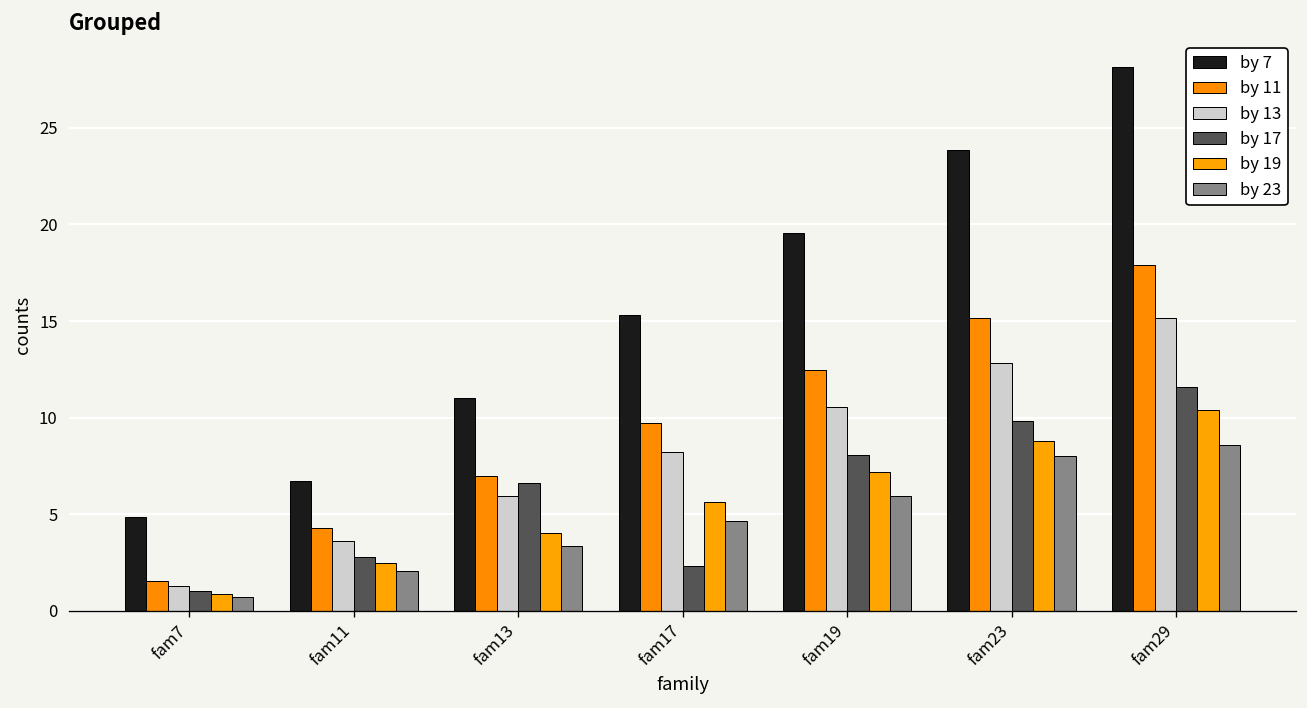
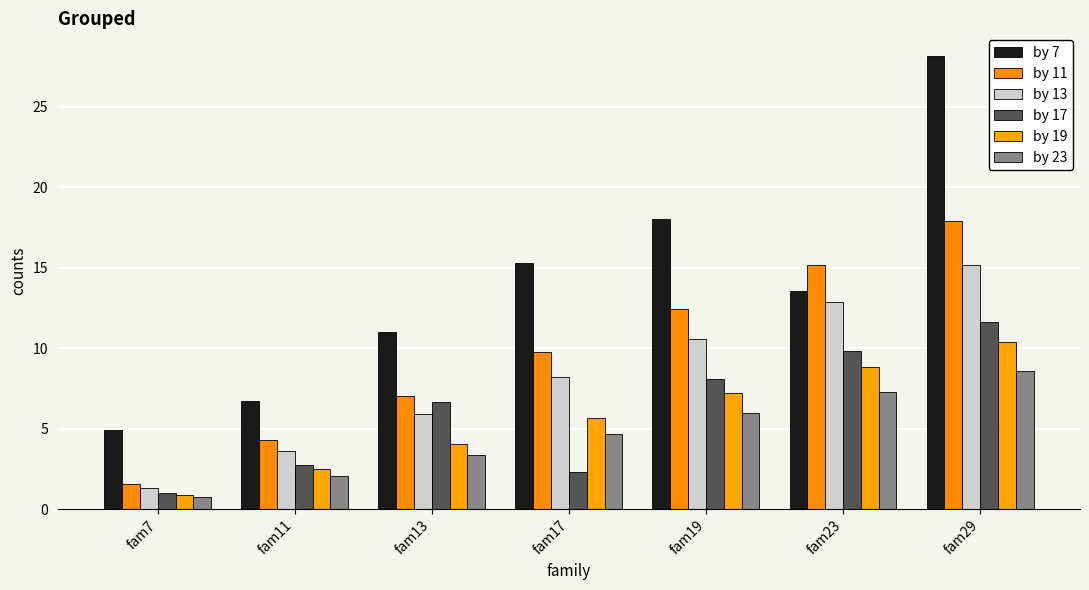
  {
    "by 7": {
      "fam7": 4.9,
      "fam11": 6.7,
      "fam13": 11.0,
      "fam17": 15.3,
-     "fam19": 19.6,
-     "fam23": 23.9,
+     "fam19": 18.0,
+     "fam23": 13.5,
      "fam29": 28.1
    },
    "by 13": {
      "fam7": 1.3,
      "fam11": 3.6,
      "fam13": 5.9,
      "fam17": 8.2,
      "fam19": 10.5,
      "fam23": 12.9,
      "fam29": 15.2
    },
    "by 17": {
      "fam7": 1.0,
      "fam11": 2.8,
      "fam13": 6.6,
      "fam17": 2.3,
      "fam19": 8.1,
      "fam23": 9.8,
      "fam29": 11.6
    },
    "by 23": {
      "fam7": 0.7,
      "fam11": 2.0,
      "fam13": 3.4,
      "fam17": 4.7,
      "fam19": 6.0,
-     "fam23": 8.0,
+     "fam23": 7.3,
      "fam29": 8.6
    }
  }
